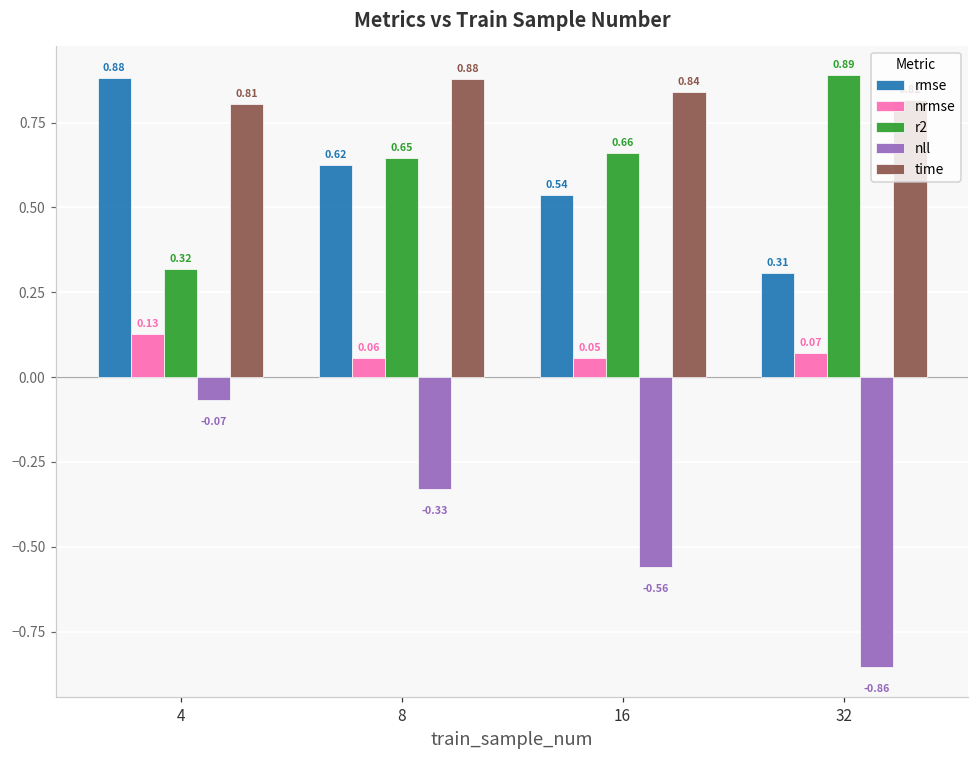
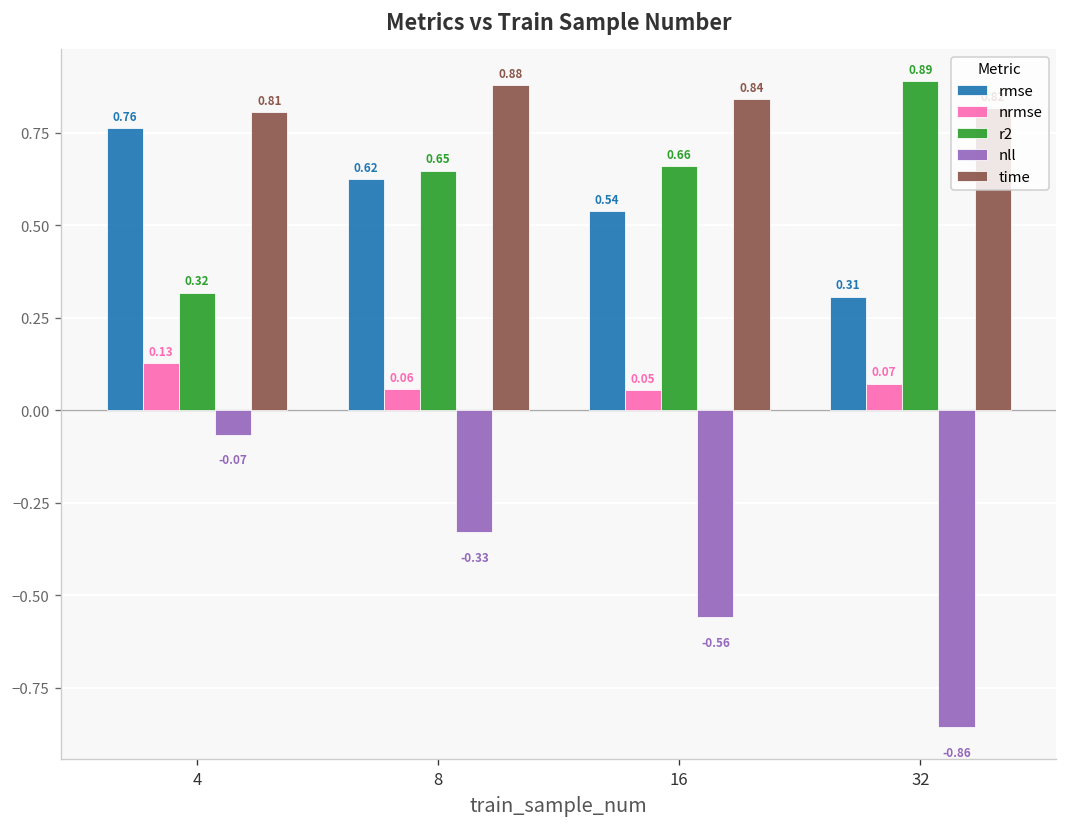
  {
    "rmse": {
-     "4": 0.88,
+     "4": 0.76,
      "8": 0.62,
      "16": 0.54,
      "32": 0.31
    },
    "nrmse": {
      "4": 0.13,
      "8": 0.06,
      "16": 0.05,
      "32": 0.07
    },
    "r2": {
      "4": 0.32,
      "8": 0.65,
      "16": 0.66,
      "32": 0.89
    },
    "nll": {
      "4": -0.07,
      "8": -0.33,
      "16": -0.56,
      "32": -0.86
    },
    "time": {
      "4": 0.81,
      "8": 0.88,
      "16": 0.84
    }
  }
